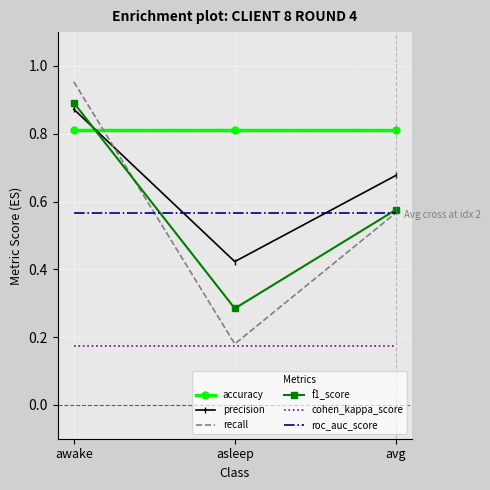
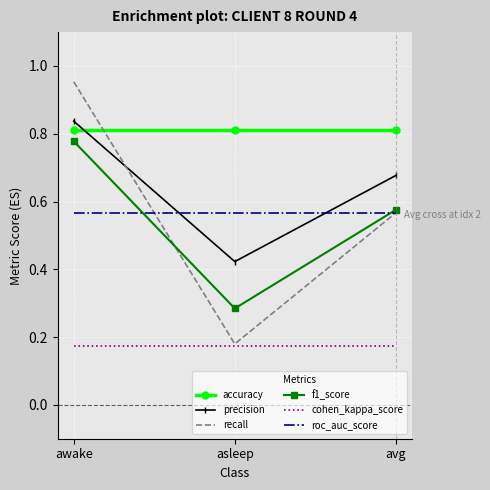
  {
    "accuracy": {
      "awake": 0.81,
      "asleep": 0.81,
      "avg": 0.81
    },
    "precision": {
-     "awake": 0.87,
+     "awake": 0.84,
      "asleep": 0.42,
      "avg": 0.68
    },
    "recall": {
      "awake": 0.95
    },
    "f1_score": {
-     "awake": 0.89,
+     "awake": 0.78,
      "asleep": 0.28
    },
    "cohen_kappa_score": {
      "awake": 0.17,
      "avg": 0.17
    },
    "roc_auc_score": {
      "awake": 0.57,
      "asleep": 0.57
    }
  }
